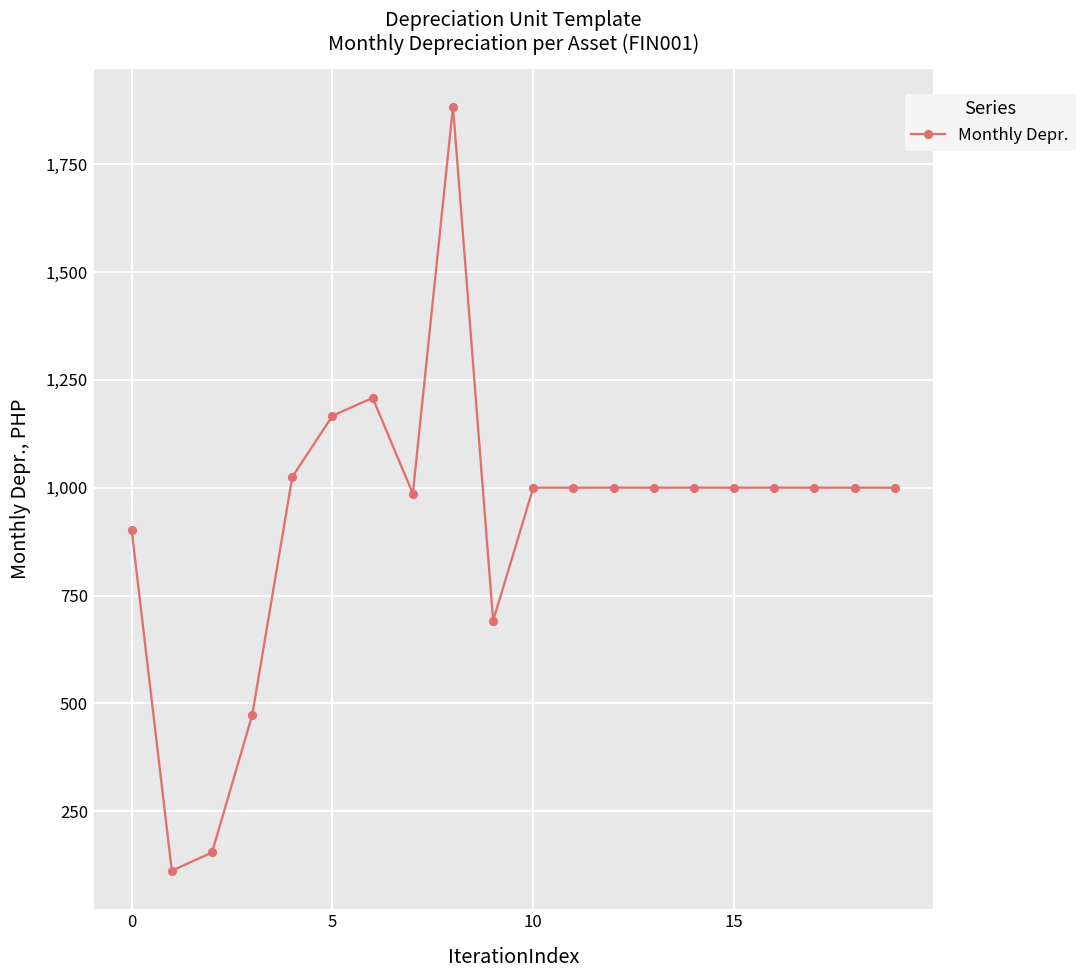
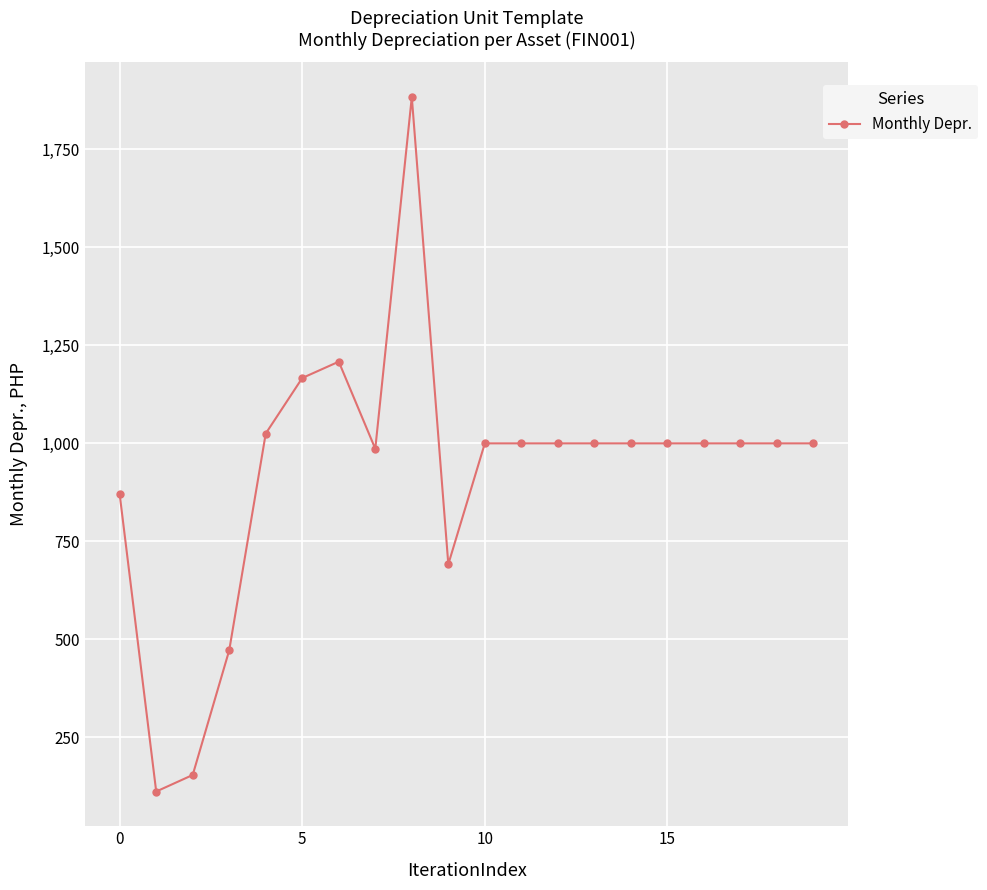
  {
-   "0": "900",
+   "0": "870",
    "5": "1,170",
    "10": "1,000",
    "15": "1,000"
  }
